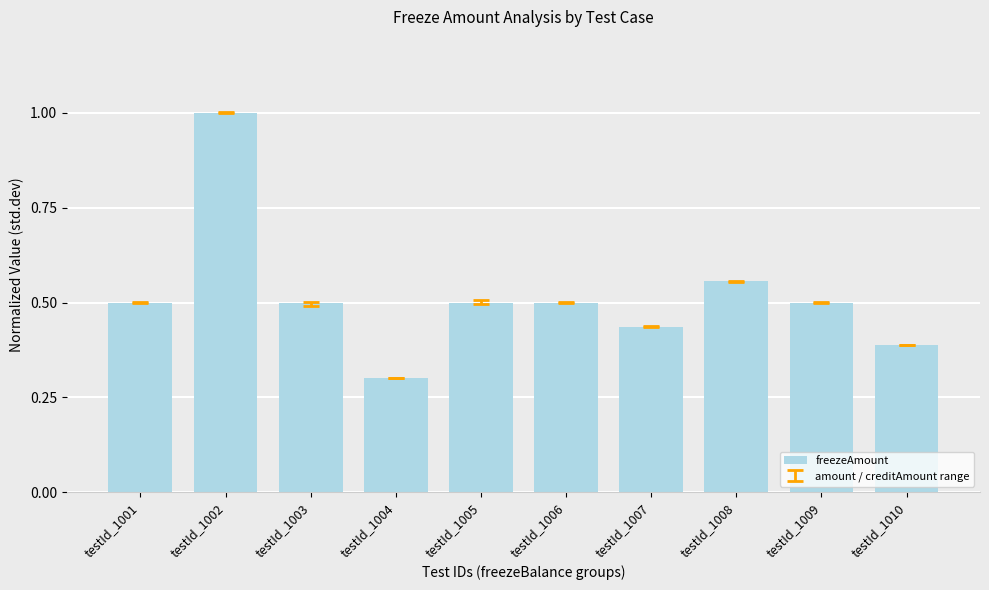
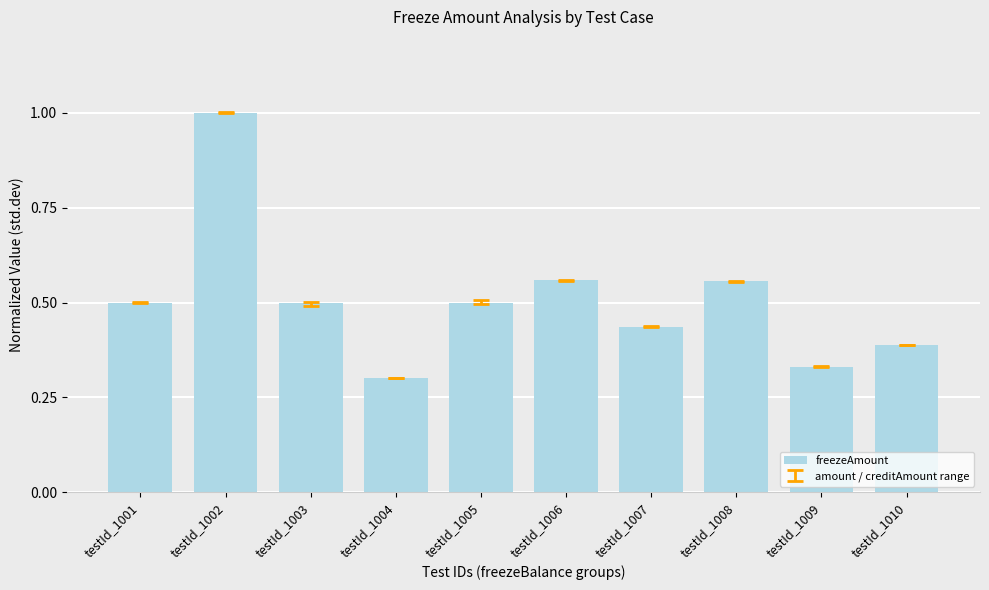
  {
    "freezeAmount": {
      "testId_1001": 0.50,
      "testId_1002": 1.00,
      "testId_1003": 0.50,
      "testId_1004": 0.30,
      "testId_1005": 0.50,
-     "testId_1006": 0.50,
+     "testId_1006": 0.56,
      "testId_1007": 0.44,
      "testId_1008": 0.56,
-     "testId_1009": 0.50,
+     "testId_1009": 0.33,
      "testId_1010": 0.39
    }
  }
